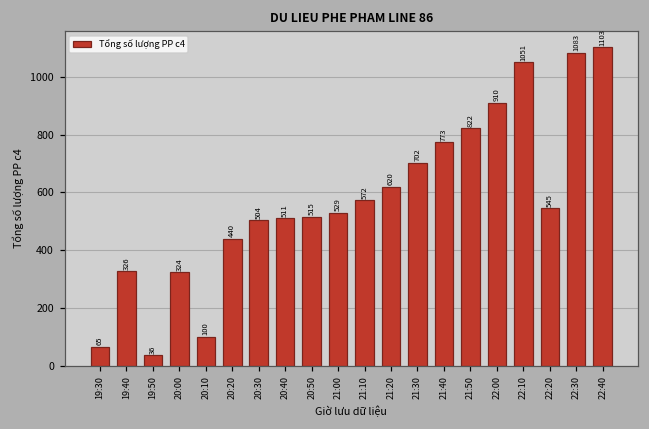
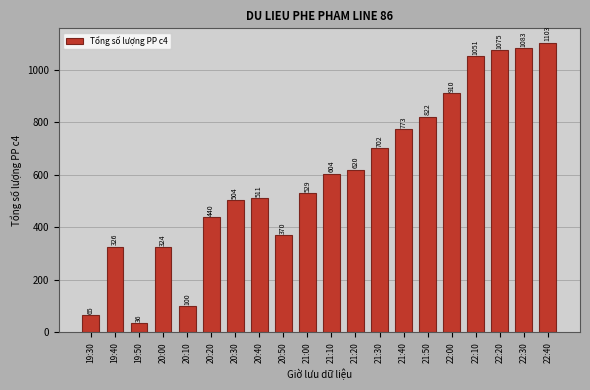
  {
    "19:30": 65,
    "19:40": 326,
    "19:50": 36,
    "20:00": 324,
    "20:10": 100,
    "20:20": 440,
    "20:30": 504,
    "20:40": 511,
-   "20:50": 515,
+   "20:50": 370,
    "21:00": 529,
-   "21:10": 572,
+   "21:10": 604,
    "21:20": 620,
    "21:30": 702,
    "21:40": 773,
    "21:50": 822,
    "22:00": 910,
    "22:10": 1051,
-   "22:20": 545,
+   "22:20": 1075,
    "22:30": 1083,
    "22:40": 1103
  }
